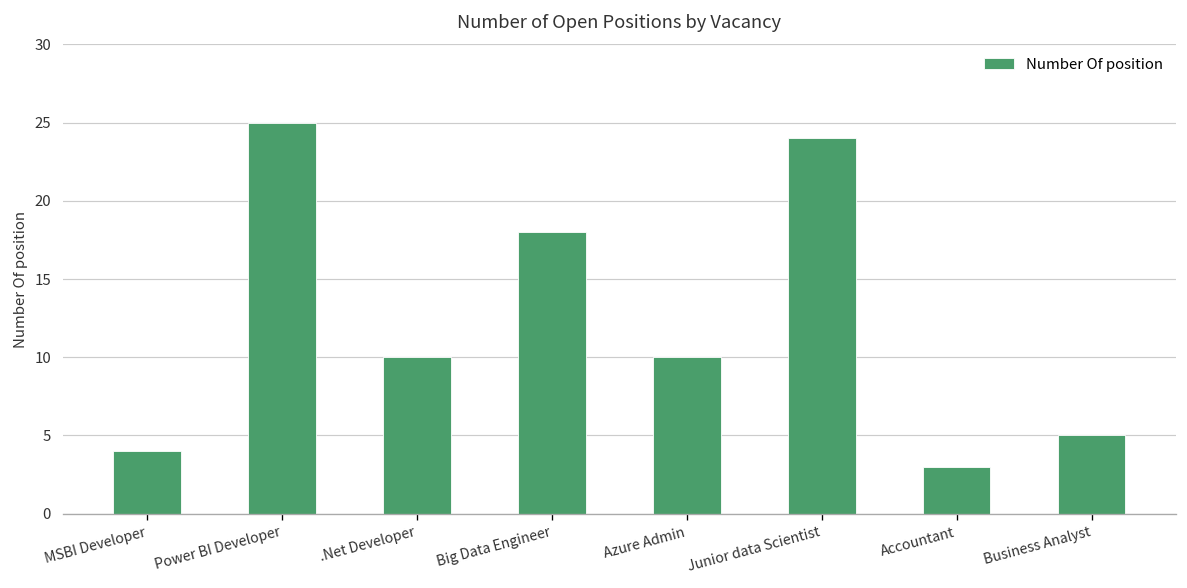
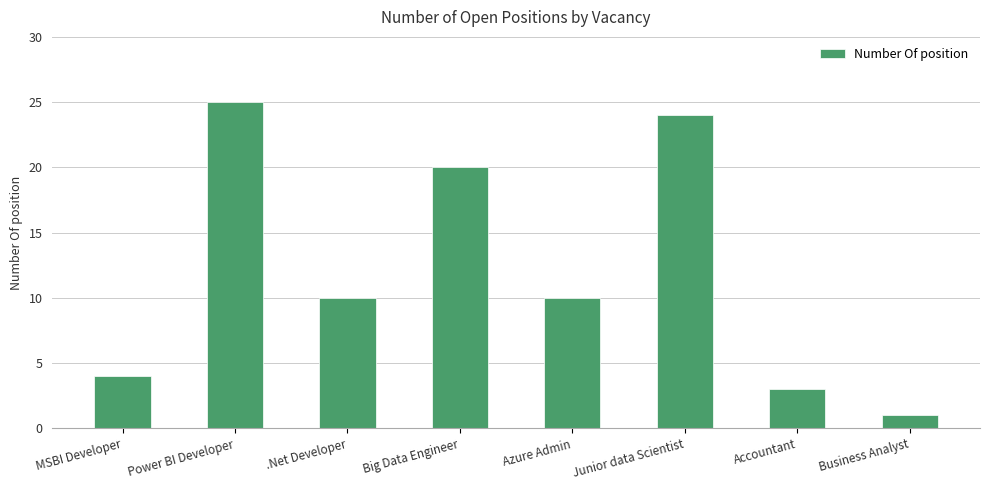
  {
    "MSBI Developer": 4,
    "Power BI Developer": 25,
    ".Net Developer": 10,
-   "Big Data Engineer": 18,
+   "Big Data Engineer": 20,
    "Azure Admin": 10,
    "Junior data Scientist": 24,
    "Accountant": 3,
-   "Business Analyst": 5
+   "Business Analyst": 1
  }
